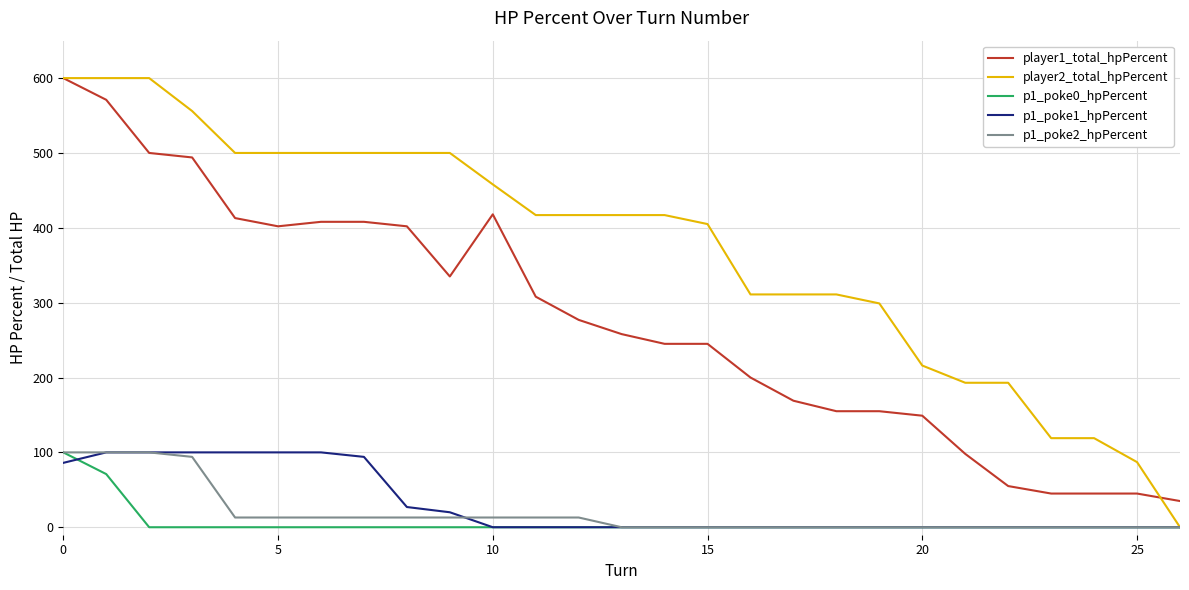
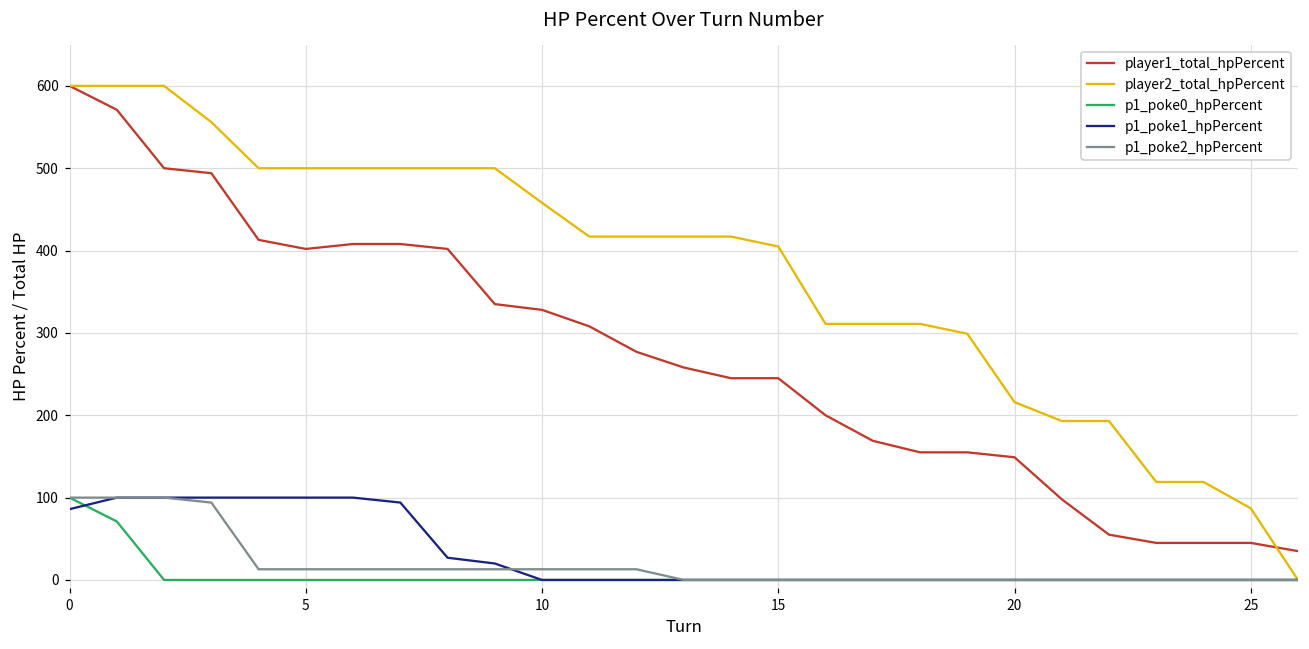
  {
    "player1_total_hpPercent": {
      "5": 400,
-     "10": 420,
+     "10": 330,
      "15": 250,
      "20": 150,
      "25": 50
    },
    "player2_total_hpPercent": {
      "5": 500,
      "10": 460,
      "15": 410,
      "20": 220,
      "25": 90
    },
    "p1_poke0_hpPercent": {
      "5": 0
    },
    "p1_poke1_hpPercent": {
      "0": 90,
      "5": 100
    },
    "p1_poke2_hpPercent": {
      "5": 10,
      "10": 10
    }
  }
